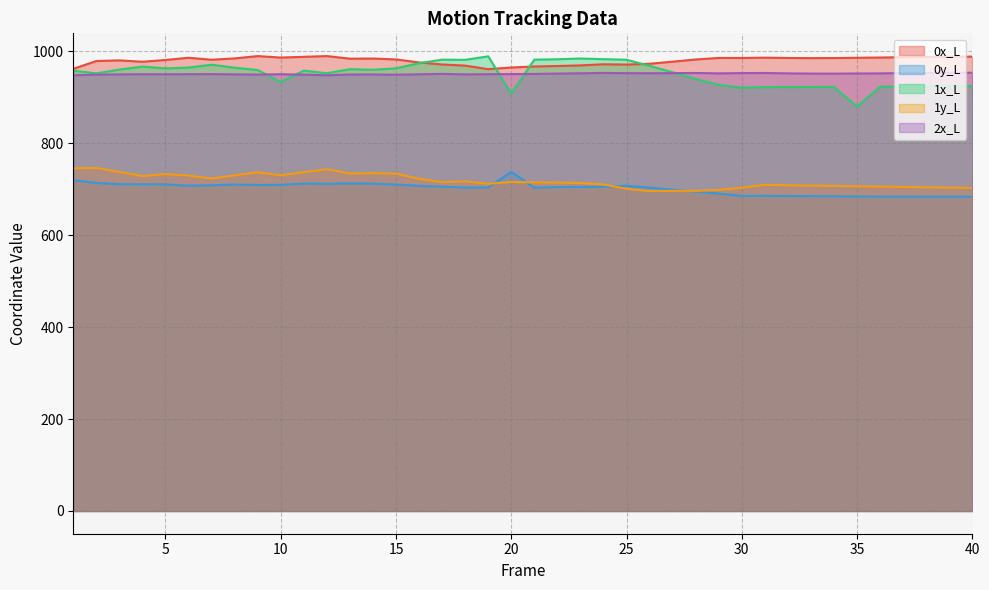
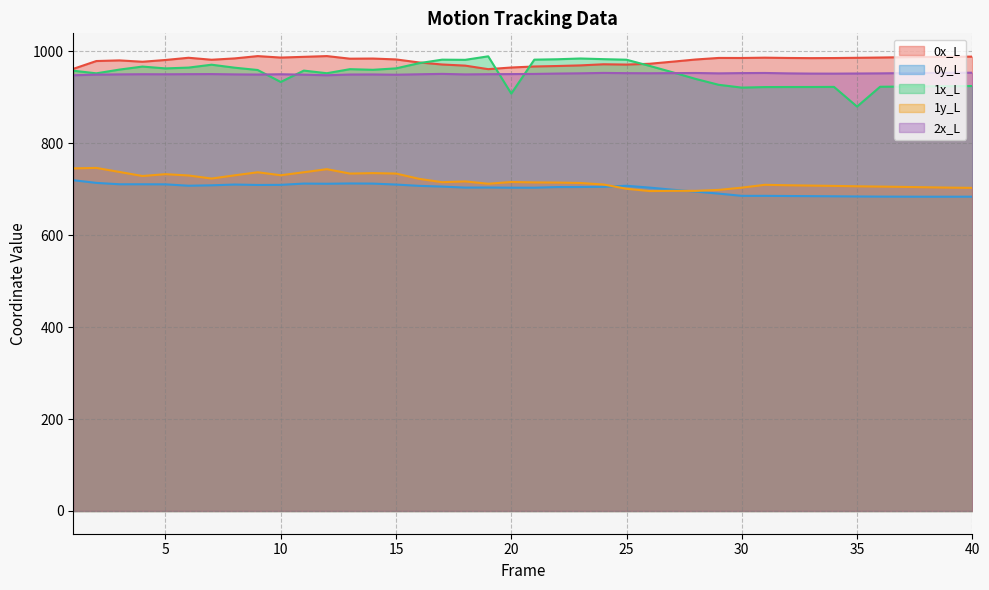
  {
    "0y_L": {
      "5": 710,
      "10": 710,
      "15": 710,
-     "20": 740,
+     "20": 700,
      "25": 710,
      "30": 690,
      "35": 680,
      "40": 680
    },
    "1x_L": {
      "5": 960,
      "10": 930,
      "15": 960,
      "20": 910,
      "25": 980,
      "30": 920,
      "35": 880,
      "40": 920
    },
    "2x_L": {
      "5": 950,
      "10": 950,
      "15": 950,
      "20": 950,
      "25": 950,
      "30": 950,
      "35": 950,
      "40": 950
    }
  }
